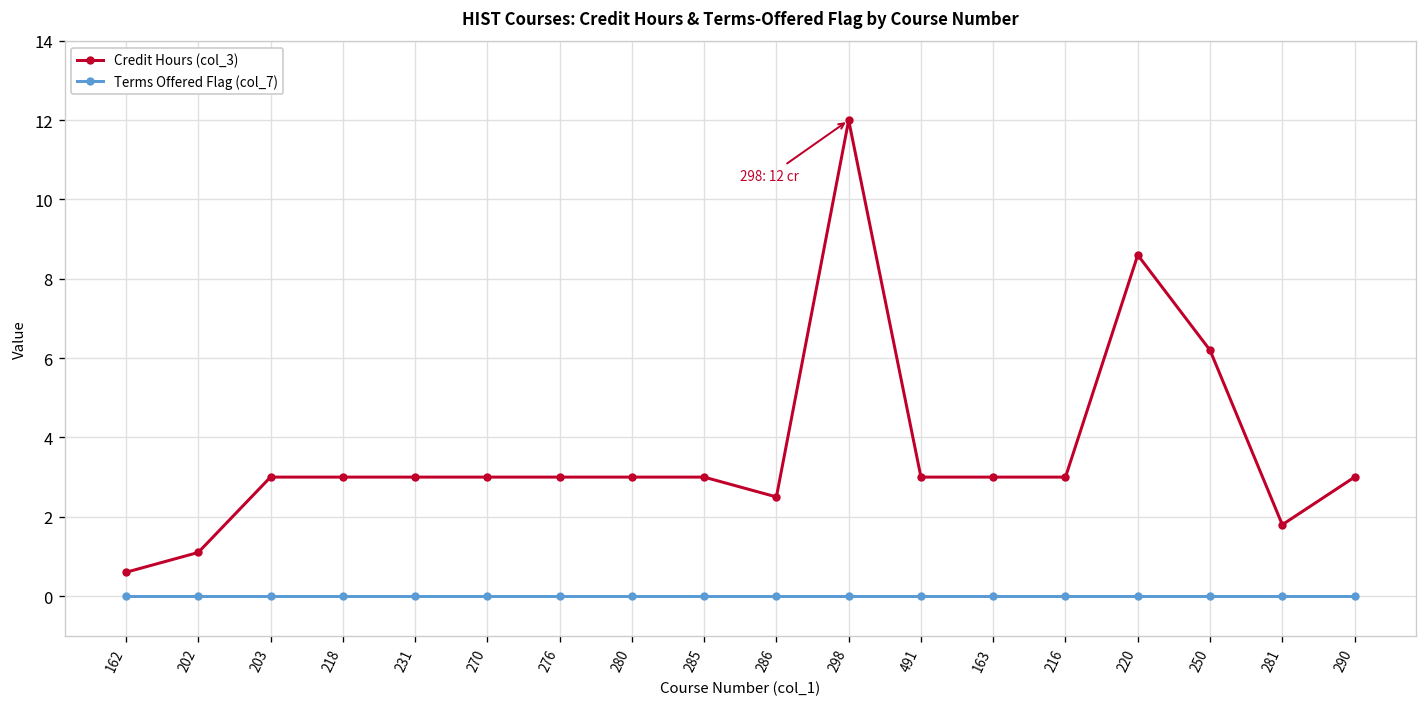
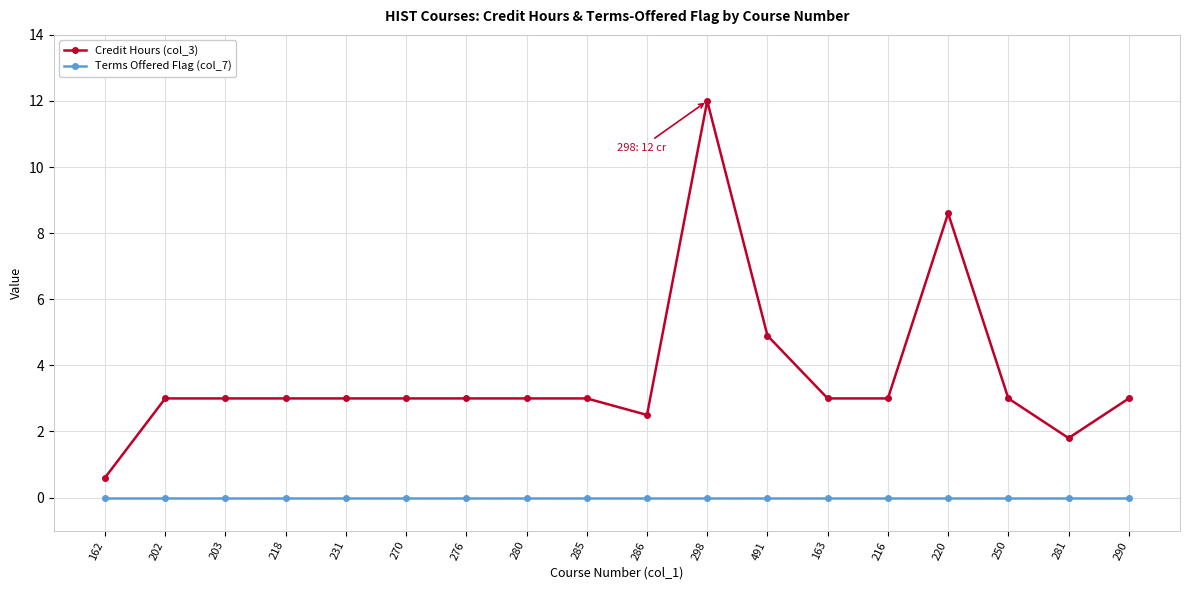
  {
    "Credit Hours (col_3)": {
      "162": 0.6,
-     "202": 1.1,
+     "202": 3.0,
      "203": 3.0,
      "218": 3.0,
      "231": 3.0,
      "270": 3.0,
      "276": 3.0,
      "280": 3.0,
      "285": 3.0,
      "286": 2.5,
-     "491": 3.0,
+     "491": 4.9,
      "163": 3.0,
      "216": 3.0,
      "220": 8.6,
-     "250": 6.2,
+     "250": 3.0,
      "281": 1.8,
      "290": 3.0
    },
    "Terms Offered Flag (col_7)": {
      "162": 0.0,
      "202": 0.0,
      "203": 0.0,
      "218": 0.0,
      "231": 0.0,
      "270": 0.0,
      "276": 0.0,
      "280": 0.0,
      "285": 0.0,
      "286": 0.0,
      "298": 0.0,
      "491": 0.0,
      "163": 0.0,
      "216": 0.0,
      "220": 0.0,
      "250": 0.0,
      "281": 0.0,
      "290": 0.0
    }
  }
